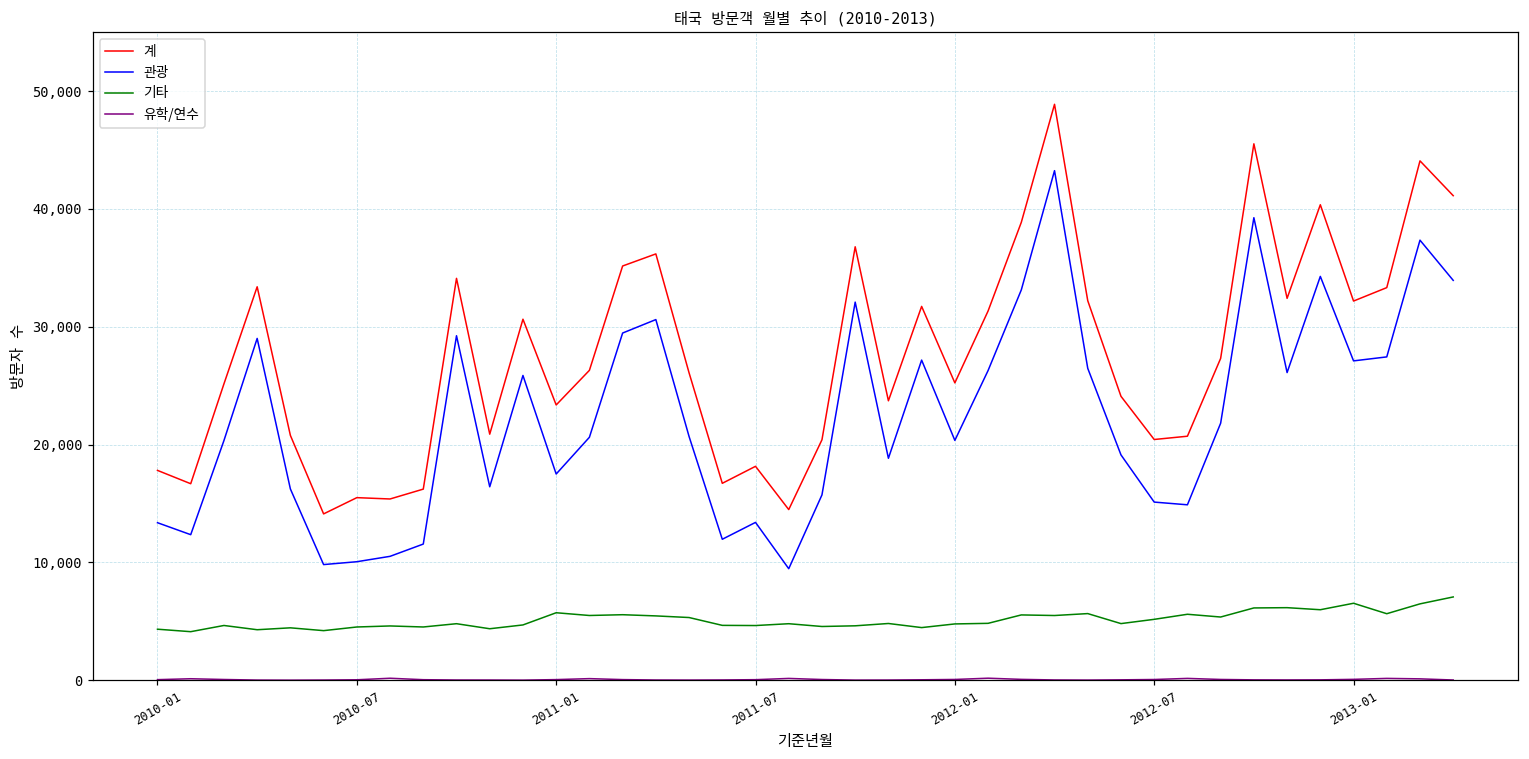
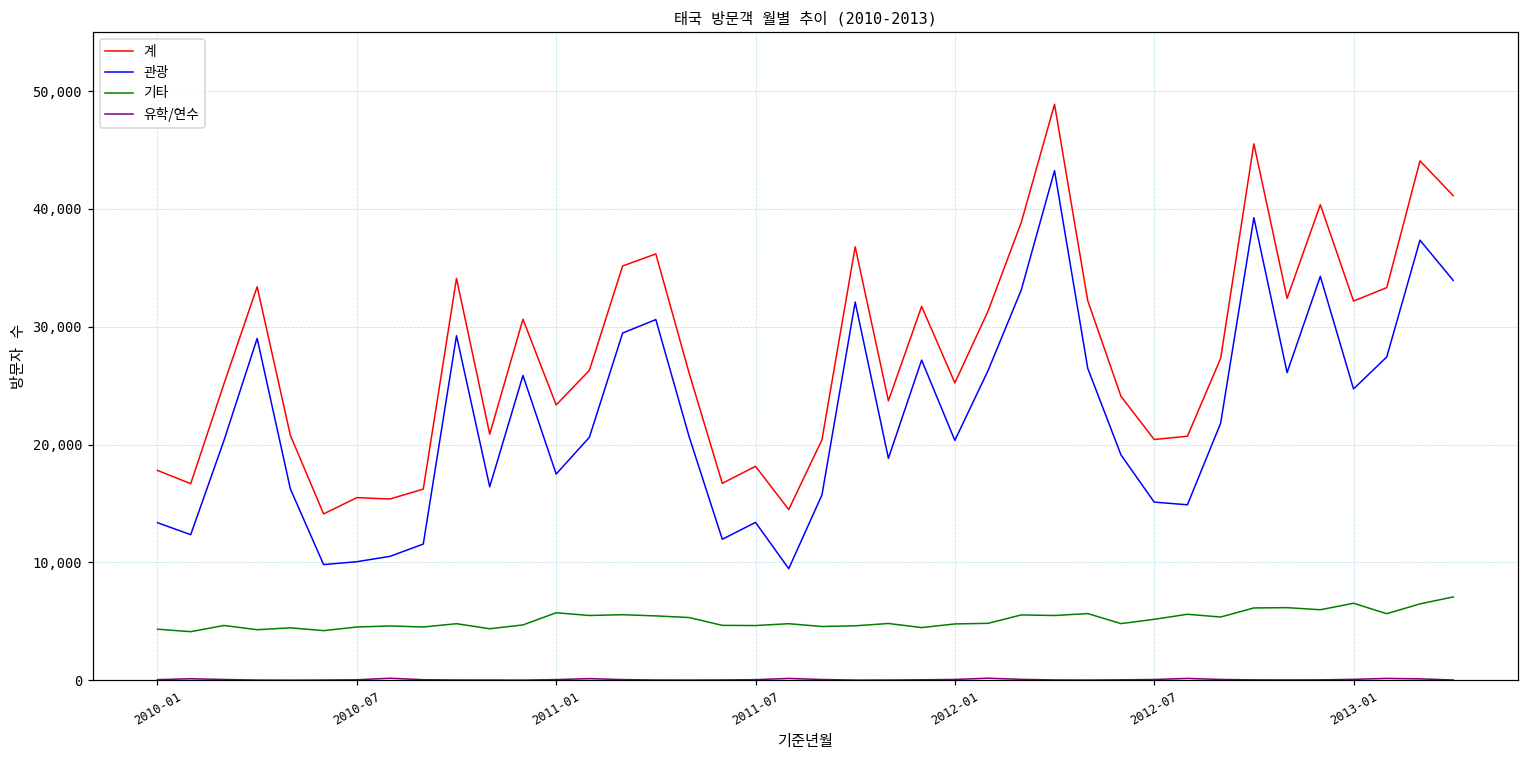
  {
    "계": {
      "2010-01": "17,800",
      "2010-07": "15,500",
      "2011-01": "23,400",
      "2011-07": "18,200",
      "2012-01": "25,200",
      "2012-07": "20,400",
      "2013-01": "32,200"
    },
    "관광": {
      "2010-01": "13,400",
      "2010-07": "10,100",
      "2011-01": "17,500",
      "2011-07": "13,400",
      "2012-01": "20,400",
      "2012-07": "15,100",
-     "2013-01": "27,100"
+     "2013-01": "24,700"
    },
    "기타": {
      "2010-01": "4,300",
      "2010-07": "4,500",
      "2011-01": "5,700",
      "2011-07": "4,600",
      "2012-01": "4,800",
      "2012-07": "5,200",
      "2013-01": "6,500"
    },
    "유학/연수": {
      "2010-01": "100",
      "2010-07": "0",
      "2011-01": "100",
      "2011-07": "100",
      "2012-01": "100",
      "2012-07": "100",
      "2013-01": "100"
    }
  }
